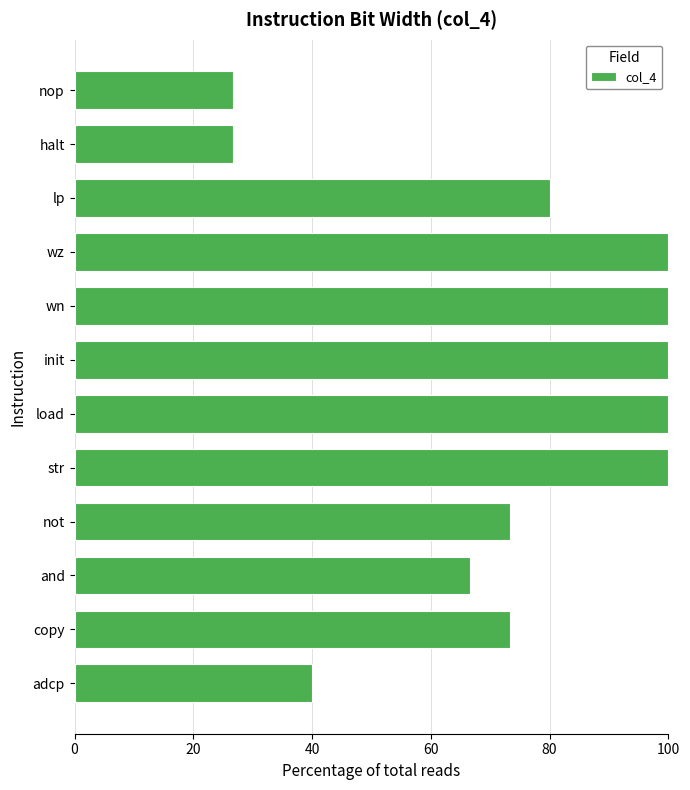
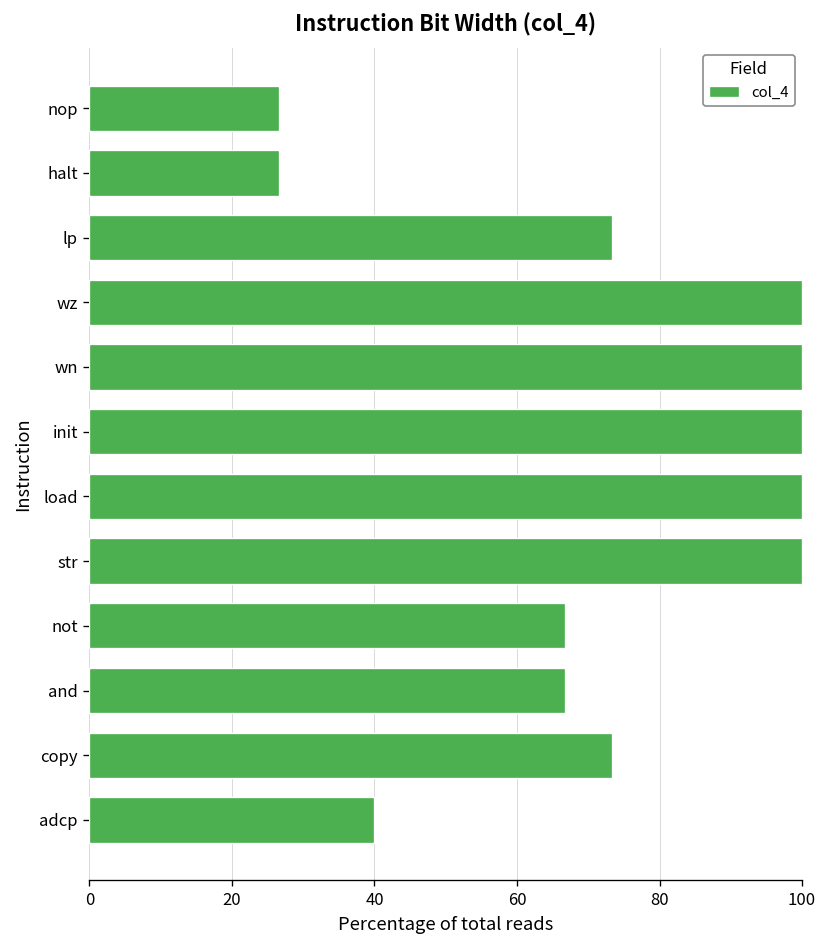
  {
    "nop": 27,
    "halt": 27,
-   "lp": 80,
+   "lp": 73,
    "wz": 100,
    "wn": 100,
    "init": 100,
    "load": 100,
    "str": 100,
-   "not": 73,
+   "not": 67,
    "and": 67,
    "copy": 73,
    "adcp": 40
  }
